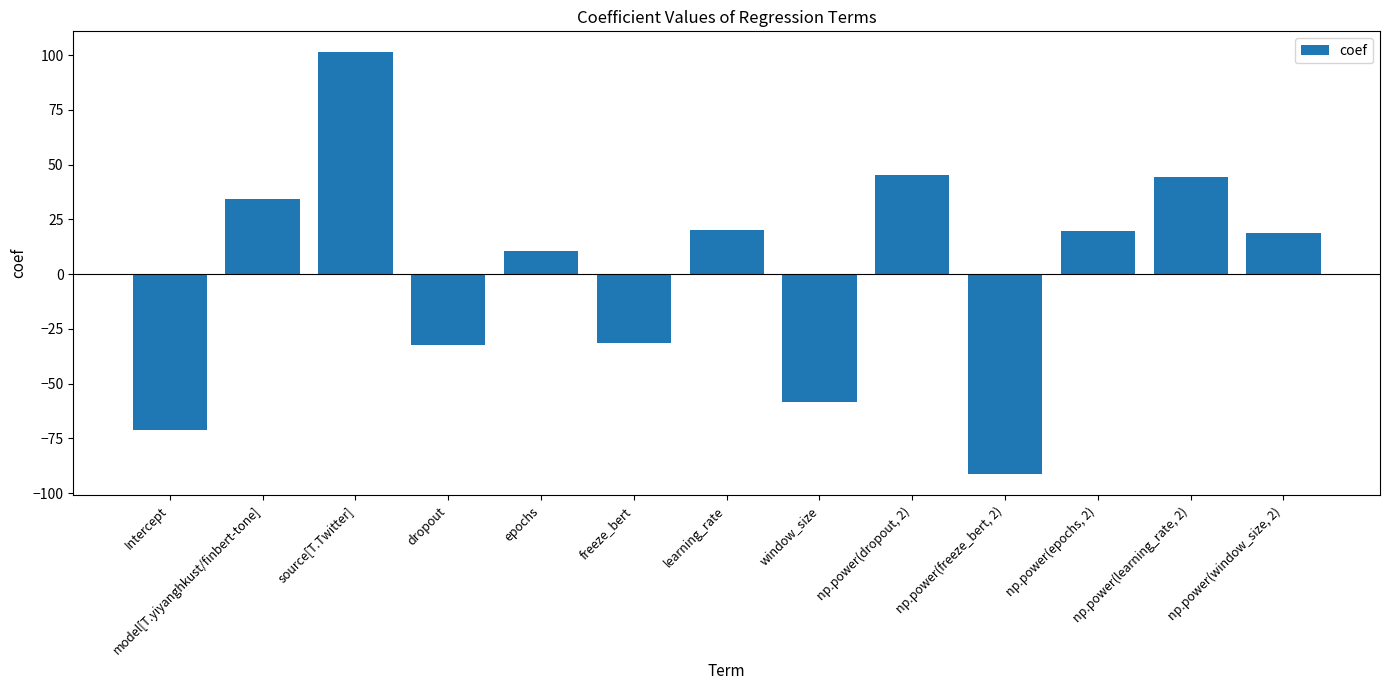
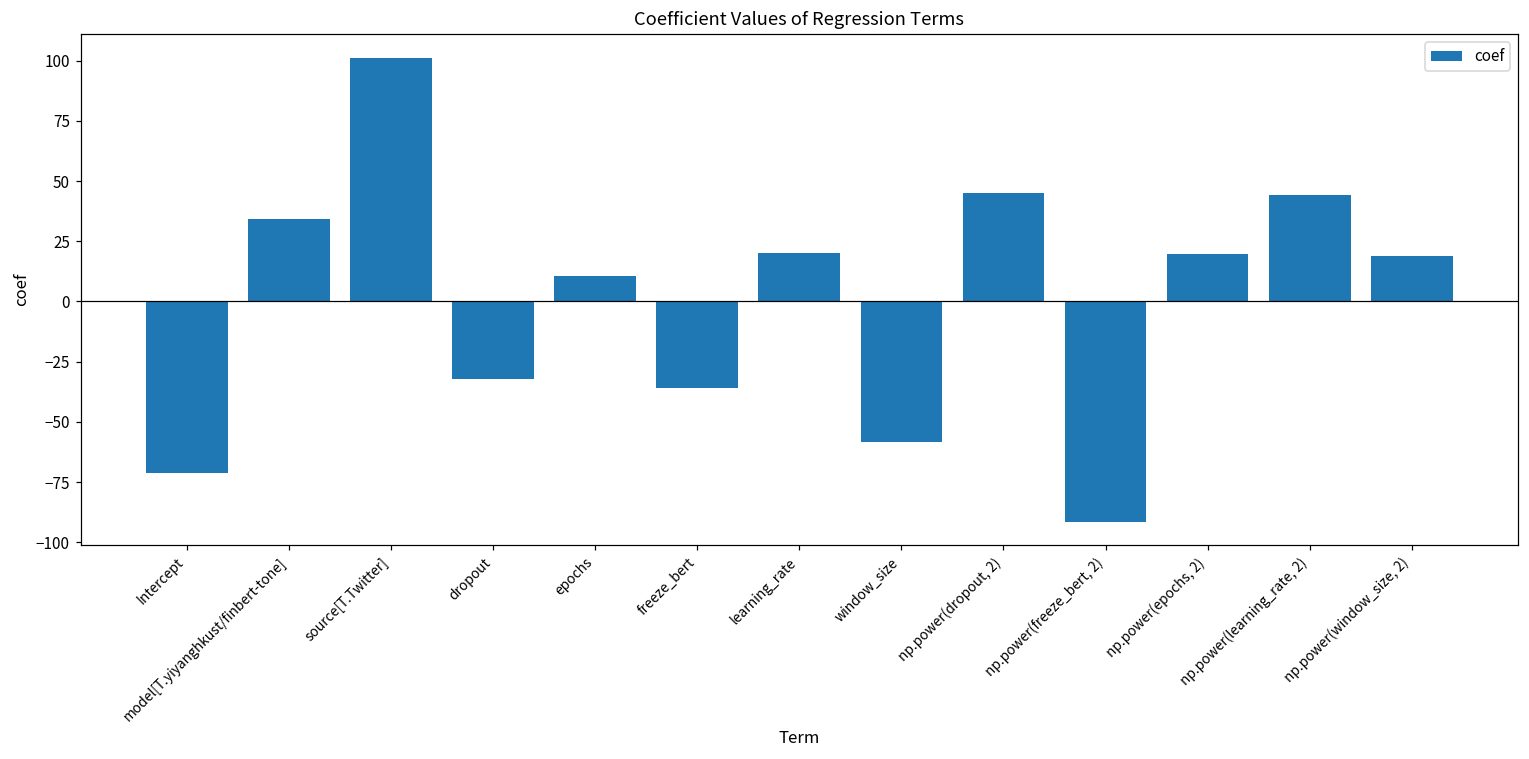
  {
    "Intercept": -71,
    "model[T.yiyanghkust/finbert-tone]": 34,
    "source[T.Twitter]": 101,
    "dropout": -32,
    "epochs": 10,
-   "freeze_bert": -31,
+   "freeze_bert": -36,
    "learning_rate": 20,
    "window_size": -59,
    "np.power(dropout, 2)": 45,
    "np.power(freeze_bert, 2)": -91,
    "np.power(epochs, 2)": 20,
    "np.power(learning_rate, 2)": 44,
    "np.power(window_size, 2)": 19
  }
